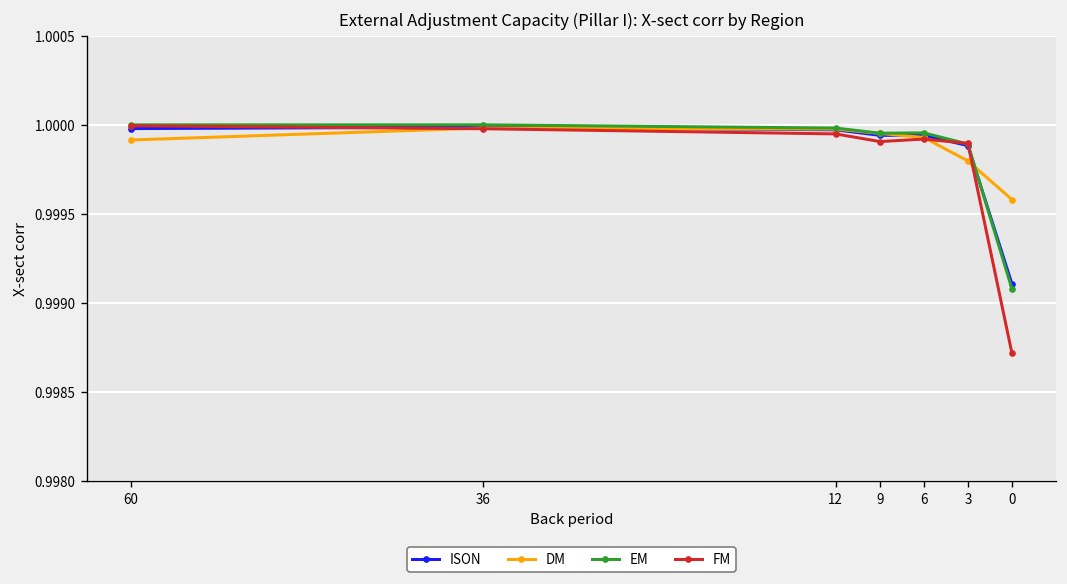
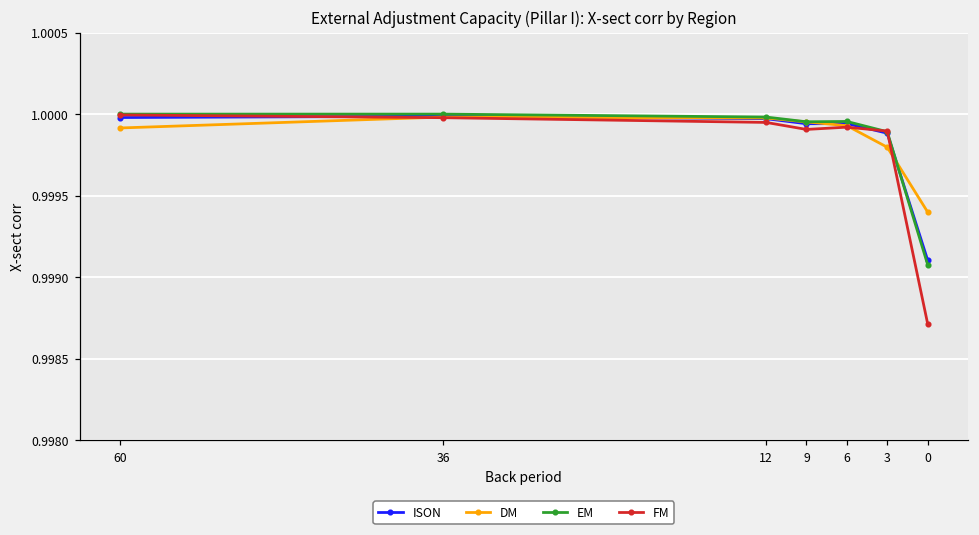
  {
    "ISON": {
      "0": 0.99911
    },
    "DM": {
      "60": 0.99992,
      "3": 0.99980,
-     "0": 0.99958
+     "0": 0.99940
    },
    "EM": {
      "0": 0.99908
    },
    "FM": {
      "12": 0.99995,
      "9": 0.99991,
      "0": 0.99872
    }
  }
